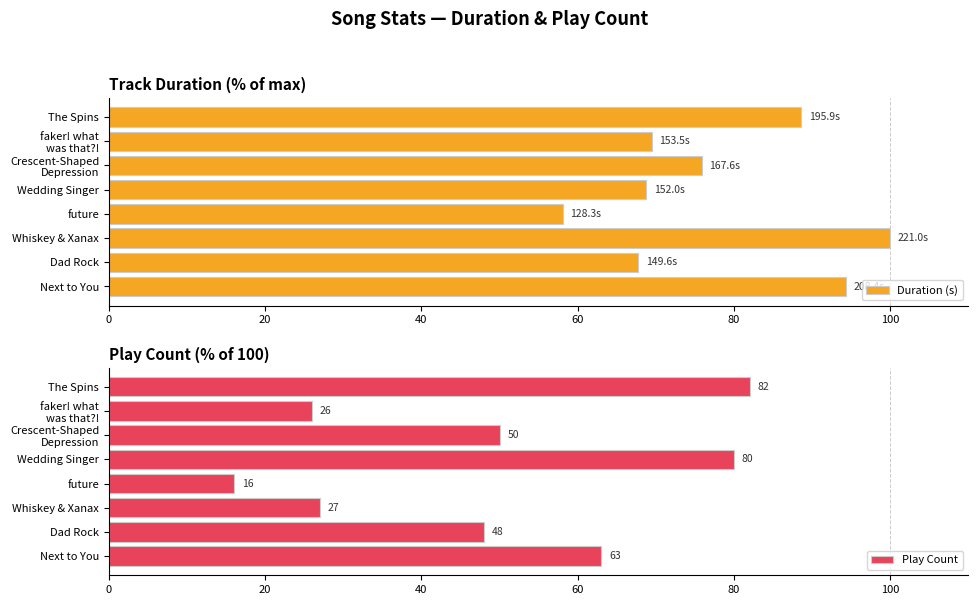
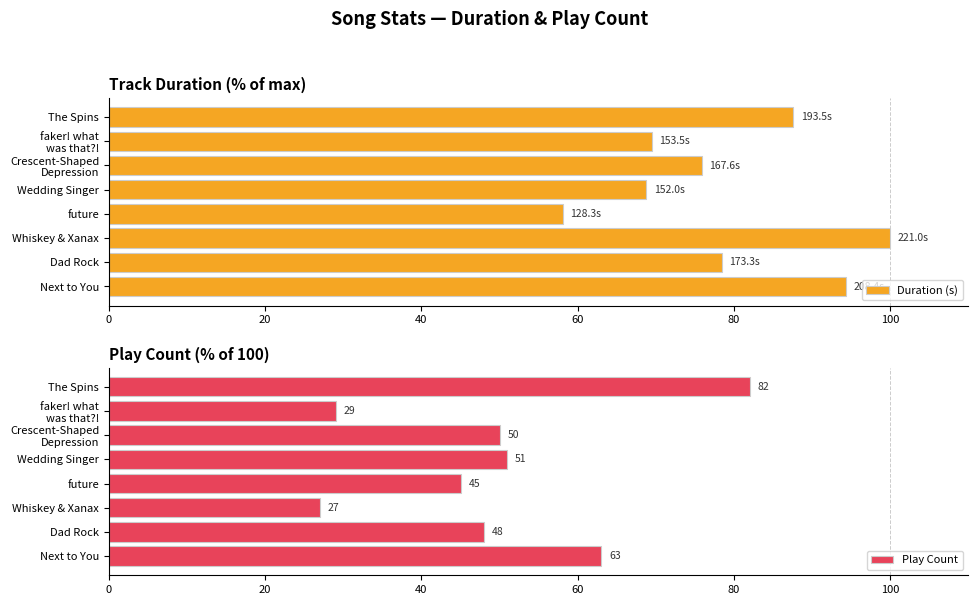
  {
    "Track Duration (% of max)": {
-     "The Spins": "195.9s",
-     "Dad Rock": "149.6s"
+     "The Spins": "193.5s",
+     "Dad Rock": "173.3s"
    },
    "Play Count (% of 100)": {
      "The Spins": "82",
-     "faker! what was that?!": "26",
+     "faker! what was that?!": "29",
      "Crescent-Shaped Depression": "50",
-     "Wedding Singer": "80",
-     "future": "16",
+     "Wedding Singer": "51",
+     "future": "45",
      "Whiskey & Xanax": "27",
      "Dad Rock": "48",
      "Next to You": "63"
    }
  }
